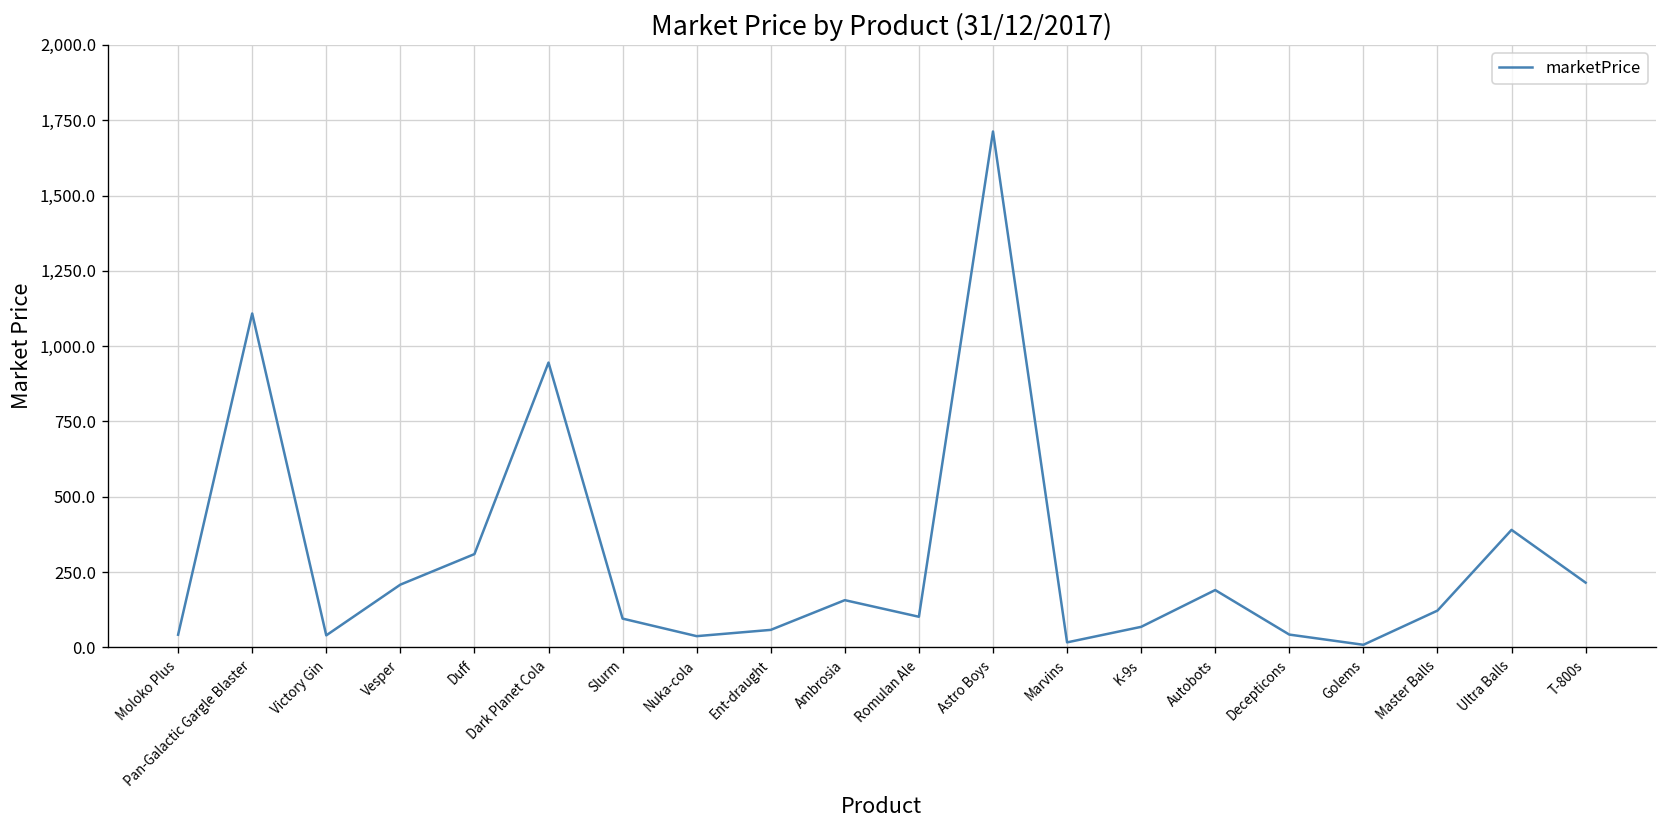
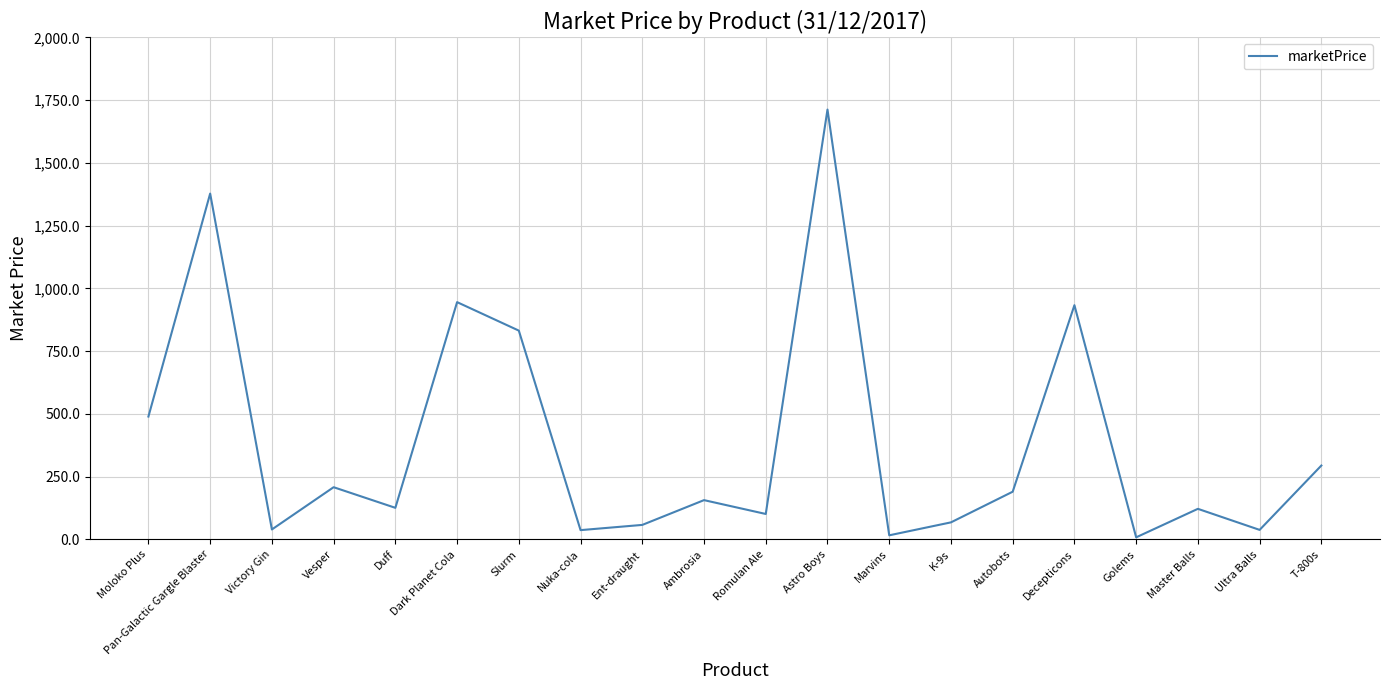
  {
-   "Moloko Plus": "40",
-   "Pan-Galactic Gargle Blaster": "1,110",
+   "Moloko Plus": "490",
+   "Pan-Galactic Gargle Blaster": "1,380",
    "Victory Gin": "40",
    "Vesper": "210",
-   "Duff": "310",
+   "Duff": "130",
    "Dark Planet Cola": "950",
-   "Slurm": "100",
+   "Slurm": "830",
    "Nuka-cola": "40",
    "Ent-draught": "60",
    "Ambrosia": "160",
    "Romulan Ale": "100",
    "Astro Boys": "1,710",
    "Marvins": "20",
    "K-9s": "70",
    "Autobots": "190",
-   "Decepticons": "40",
+   "Decepticons": "930",
    "Golems": "10",
    "Master Balls": "120",
-   "Ultra Balls": "390",
-   "T-800s": "210"
+   "Ultra Balls": "40",
+   "T-800s": "290"
  }
